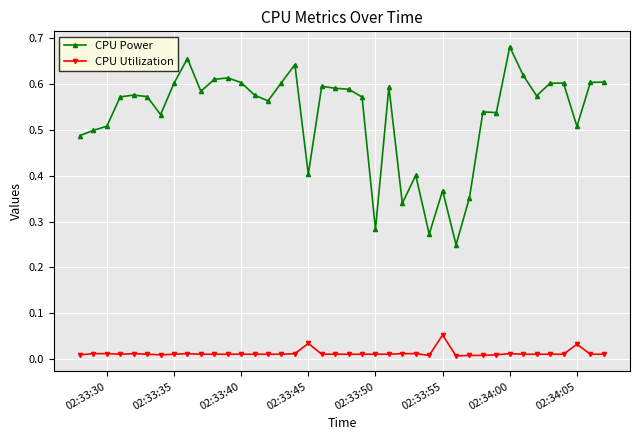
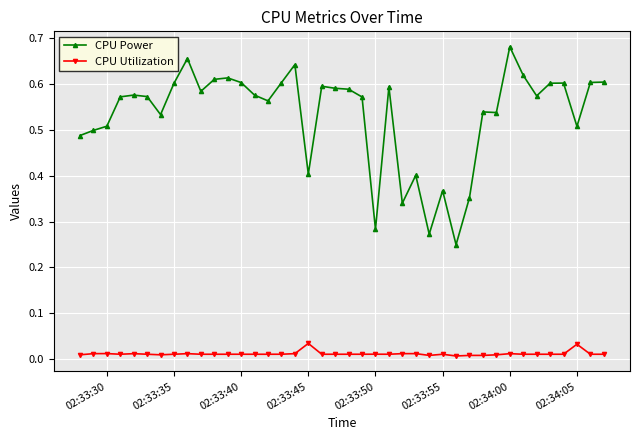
  {
    "CPU Power": {
      "02:33:30": 0.51,
      "02:33:35": 0.60,
      "02:33:40": 0.60,
      "02:33:45": 0.40,
      "02:33:50": 0.28,
      "02:33:55": 0.37,
      "02:34:00": 0.68,
      "02:34:05": 0.51
    },
    "CPU Utilization": {
      "02:33:30": 0.01,
      "02:33:35": 0.01,
      "02:33:40": 0.01,
      "02:33:45": 0.03,
      "02:33:50": 0.01,
-     "02:33:55": 0.05,
+     "02:33:55": 0.01,
      "02:34:00": 0.01,
      "02:34:05": 0.03
    }
  }
